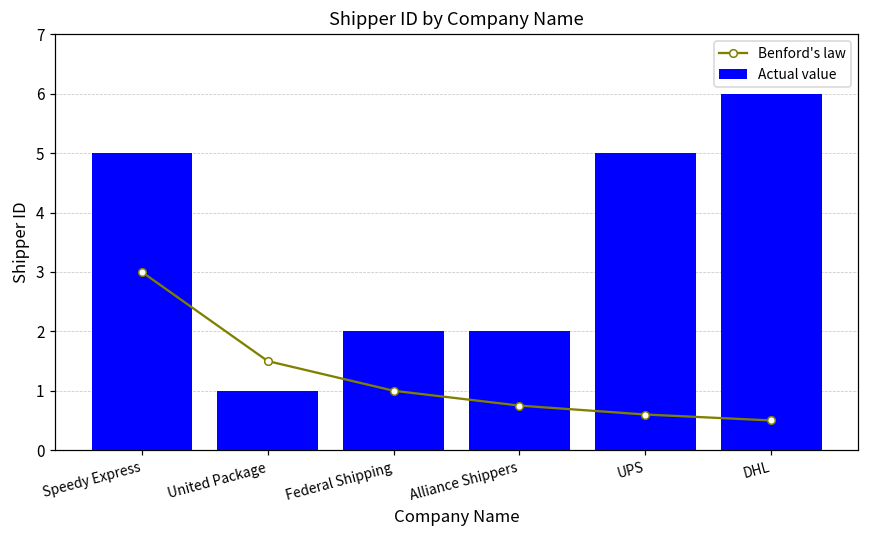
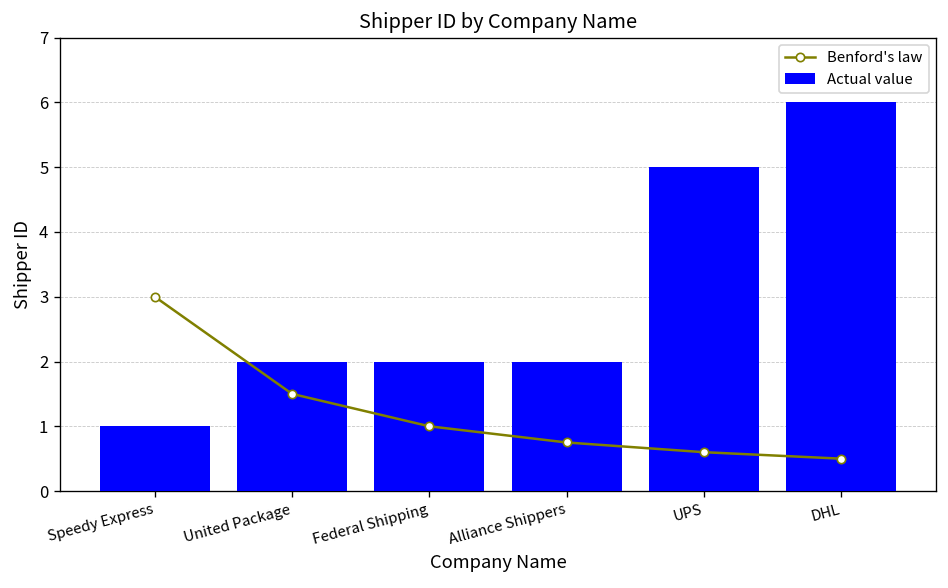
  {
    "Actual value": {
-     "Speedy Express": 5,
-     "United Package": 1,
+     "Speedy Express": 1,
+     "United Package": 2,
      "Federal Shipping": 2,
      "Alliance Shippers": 2,
      "UPS": 5,
      "DHL": 6
    },
    "Benford's law": {
      "Speedy Express": 3,
      "United Package": 1.5,
      "Federal Shipping": 1,
      "Alliance Shippers": 0.8,
      "UPS": 0.6,
      "DHL": 0.5
    }
  }
